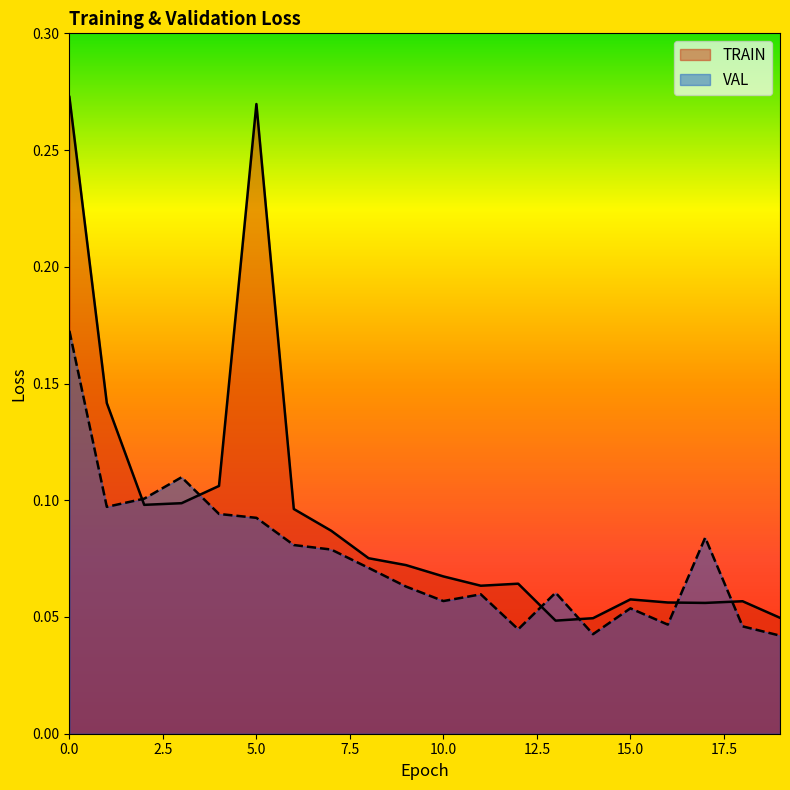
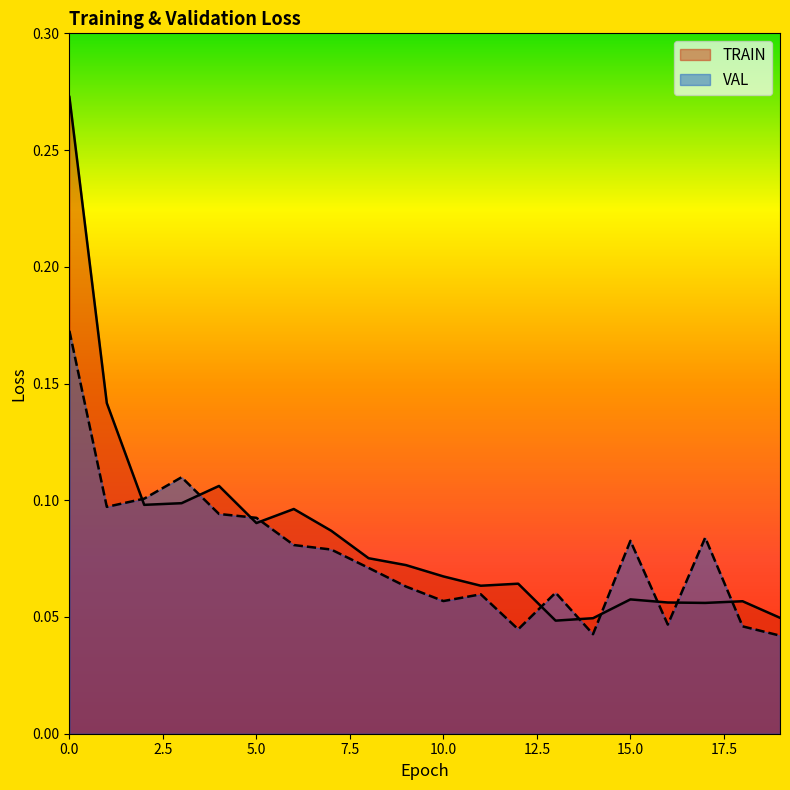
  {
    "TRAIN": {
      "0.0": 0.273,
-     "5.0": 0.270,
+     "5.0": 0.090,
      "10.0": 0.067,
      "15.0": 0.058
    },
    "VAL": {
      "0.0": 0.173,
      "5.0": 0.092,
      "10.0": 0.057,
-     "15.0": 0.054
+     "15.0": 0.083
    }
  }
